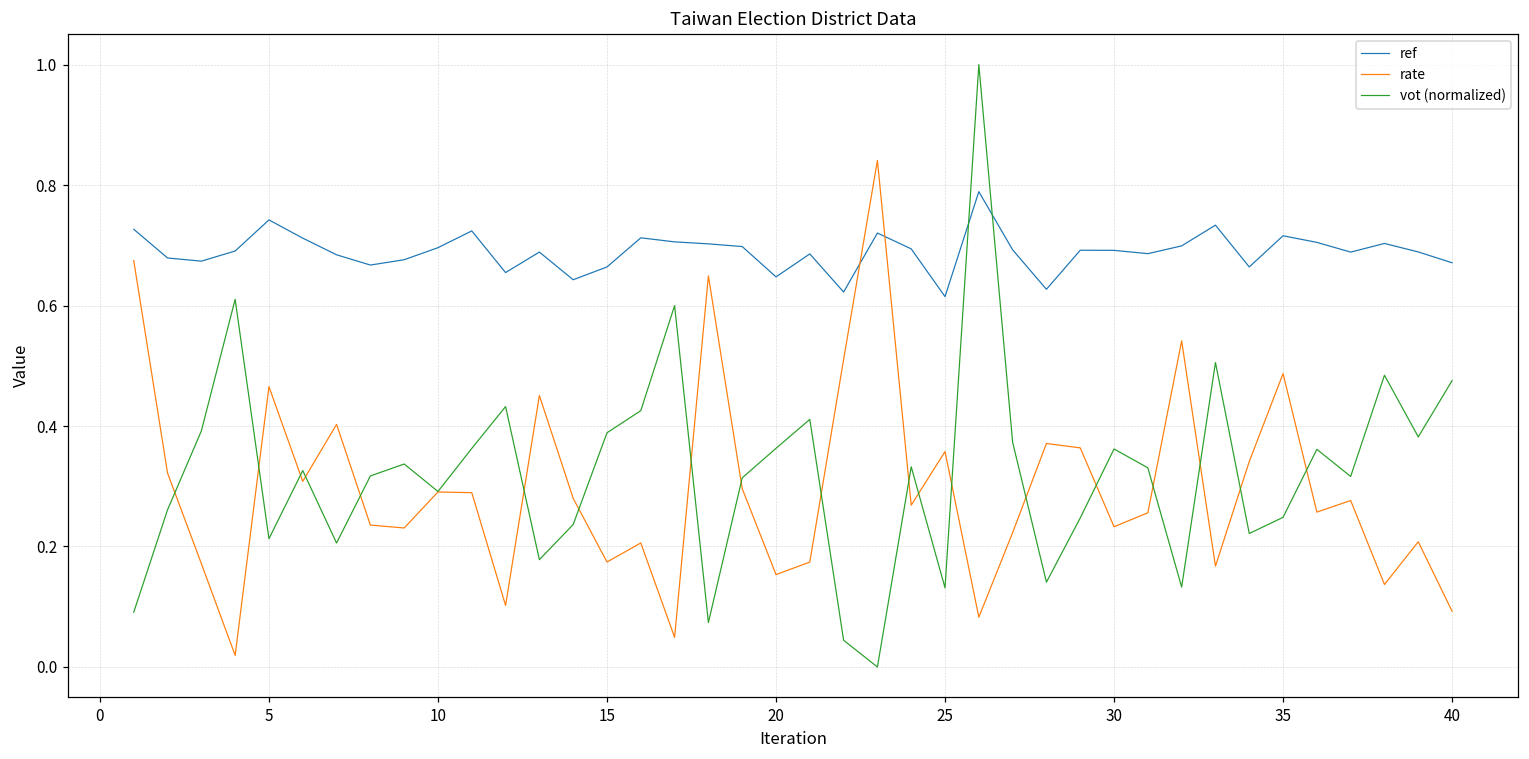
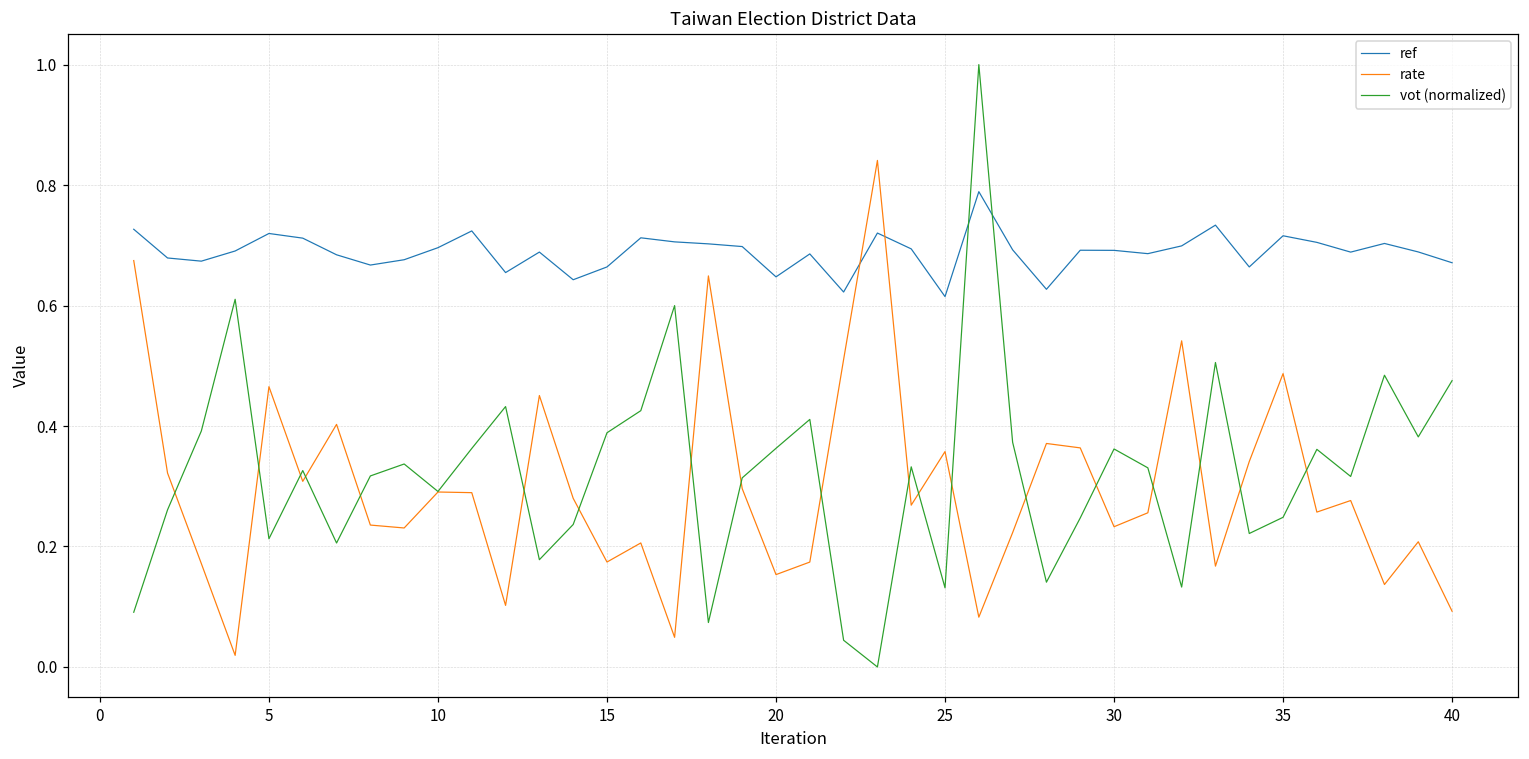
  {
    "ref": {
-     "5": 0.74,
+     "5": 0.72,
      "10": 0.70,
      "15": 0.66,
      "20": 0.65,
      "25": 0.61,
      "30": 0.69,
      "35": 0.72,
      "40": 0.67
    },
    "rate": {
      "5": 0.47,
      "15": 0.17,
      "20": 0.15,
      "25": 0.36,
      "30": 0.23,
      "35": 0.49,
      "40": 0.09
    },
    "vot (normalized)": {
      "5": 0.21,
      "15": 0.39,
      "20": 0.36,
      "25": 0.13,
      "30": 0.36,
      "35": 0.25,
      "40": 0.48
    }
  }
